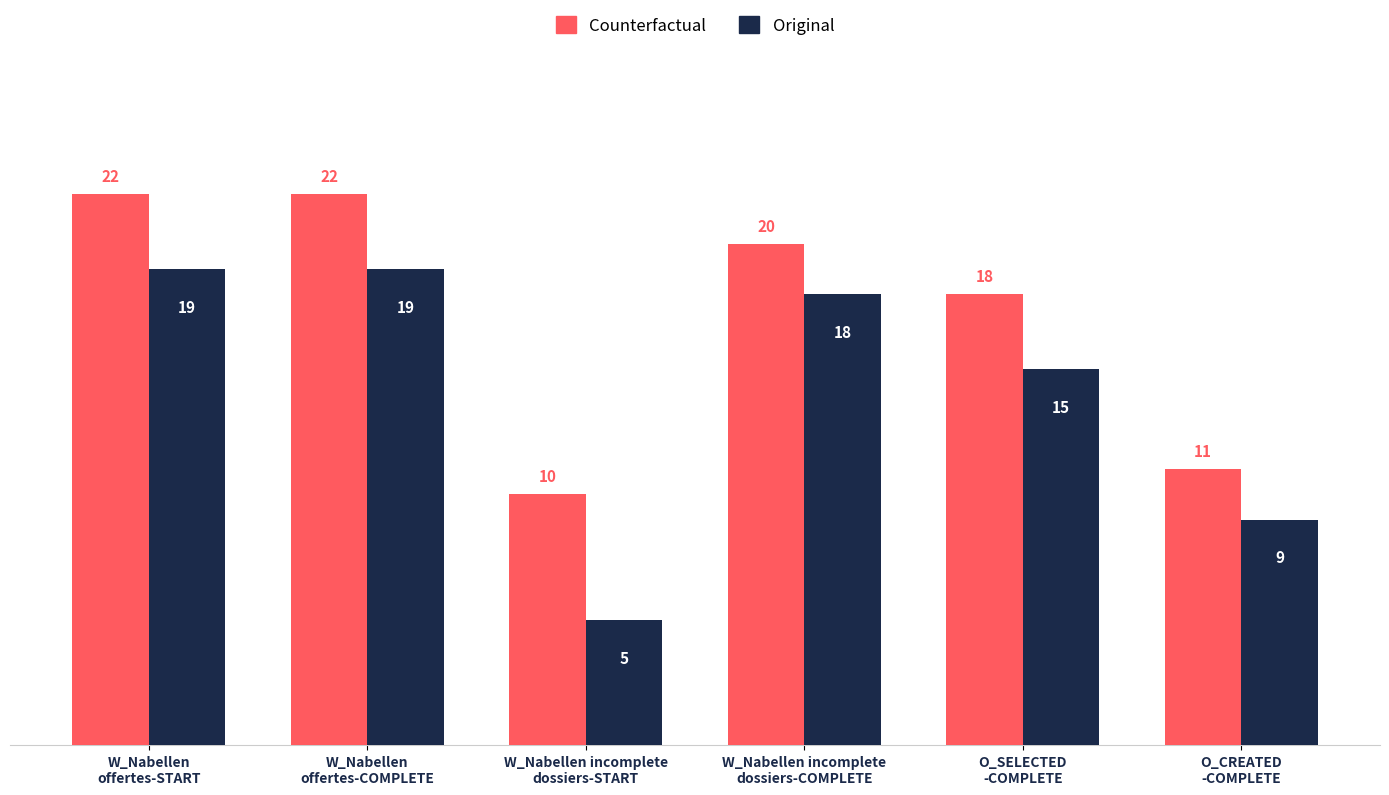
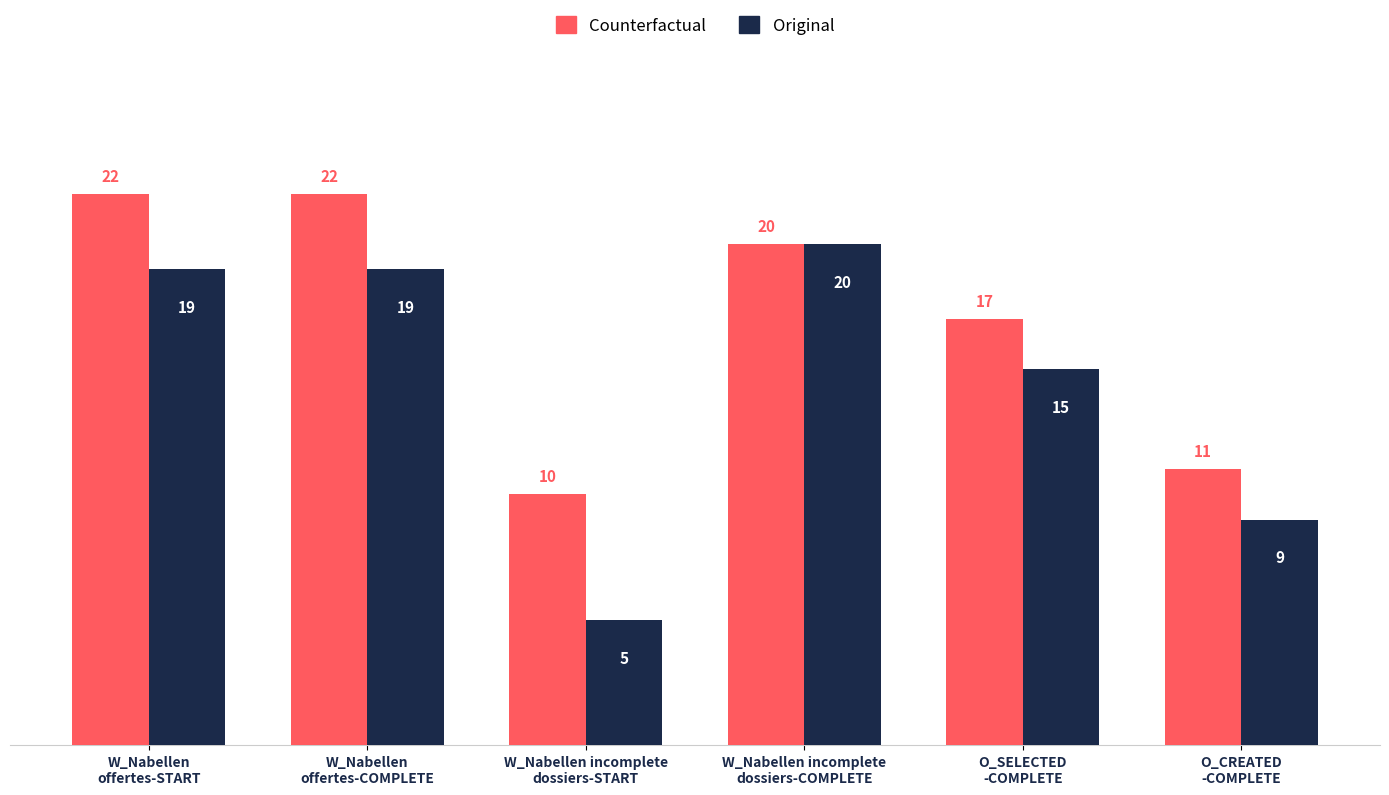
  {
    "Counterfactual": {
      "W_Nabellen offertes-START": 22,
      "W_Nabellen offertes-COMPLETE": 22,
      "W_Nabellen incomplete dossiers-START": 10,
      "W_Nabellen incomplete dossiers-COMPLETE": 20,
-     "O_SELECTED -COMPLETE": 18,
+     "O_SELECTED -COMPLETE": 17,
      "O_CREATED -COMPLETE": 11
    },
    "Original": {
      "W_Nabellen offertes-START": 19,
      "W_Nabellen offertes-COMPLETE": 19,
      "W_Nabellen incomplete dossiers-START": 5,
-     "W_Nabellen incomplete dossiers-COMPLETE": 18,
+     "W_Nabellen incomplete dossiers-COMPLETE": 20,
      "O_SELECTED -COMPLETE": 15,
      "O_CREATED -COMPLETE": 9
    }
  }
